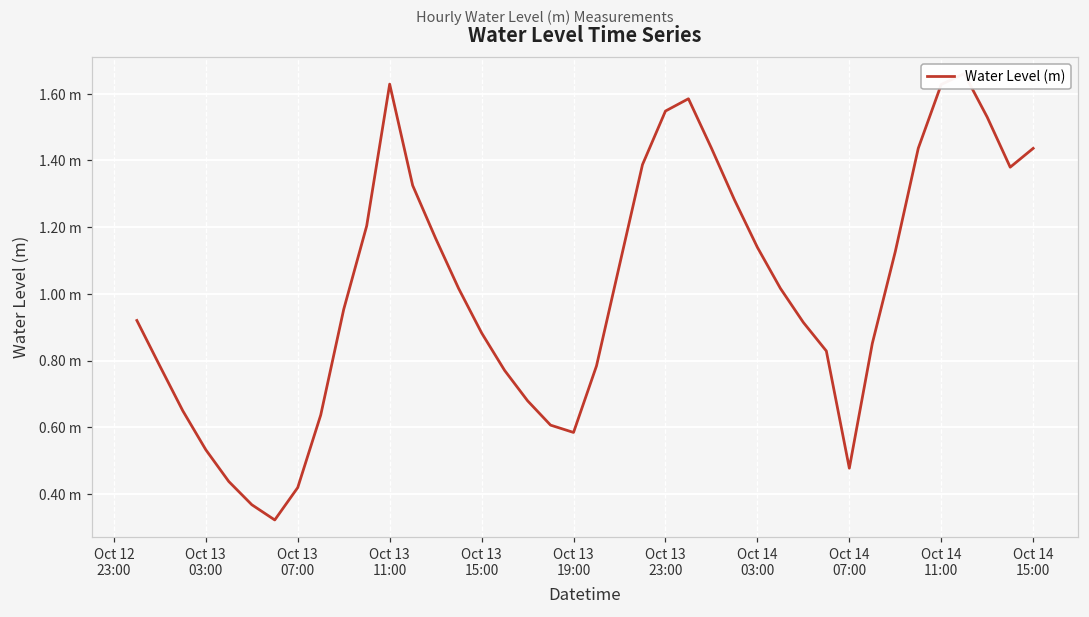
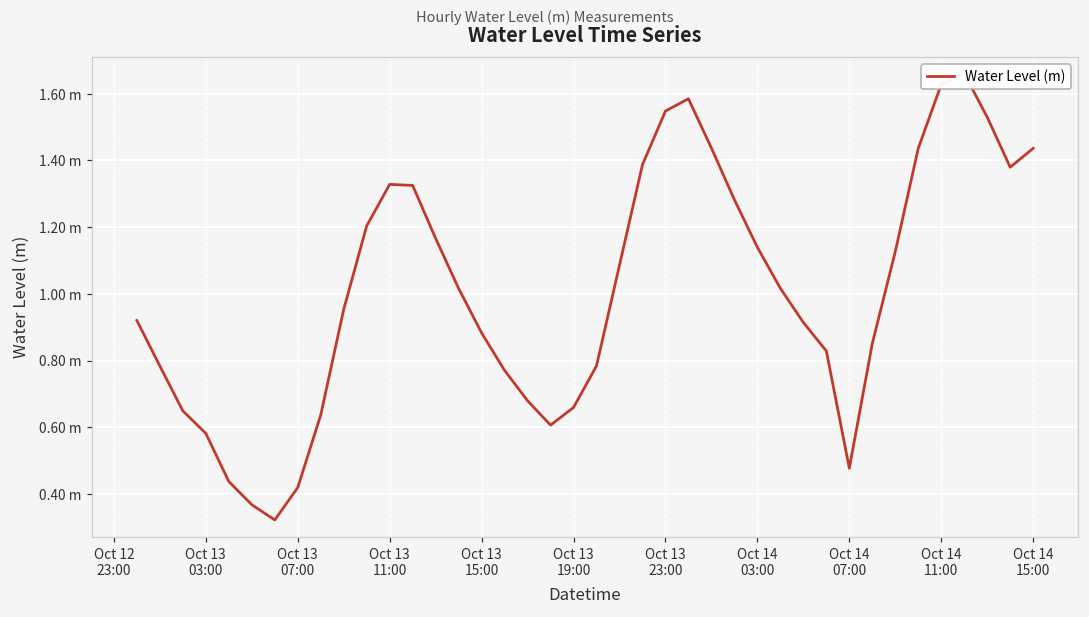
  {
-   "Oct 13 03:00": "0.53 m",
+   "Oct 13 03:00": "0.58 m",
    "Oct 13 07:00": "0.42 m",
-   "Oct 13 11:00": "1.63 m",
+   "Oct 13 11:00": "1.33 m",
    "Oct 13 15:00": "0.88 m",
-   "Oct 13 19:00": "0.58 m",
+   "Oct 13 19:00": "0.66 m",
    "Oct 13 23:00": "1.55 m",
    "Oct 14 03:00": "1.14 m",
    "Oct 14 07:00": "0.48 m",
    "Oct 14 15:00": "1.44 m"
  }
